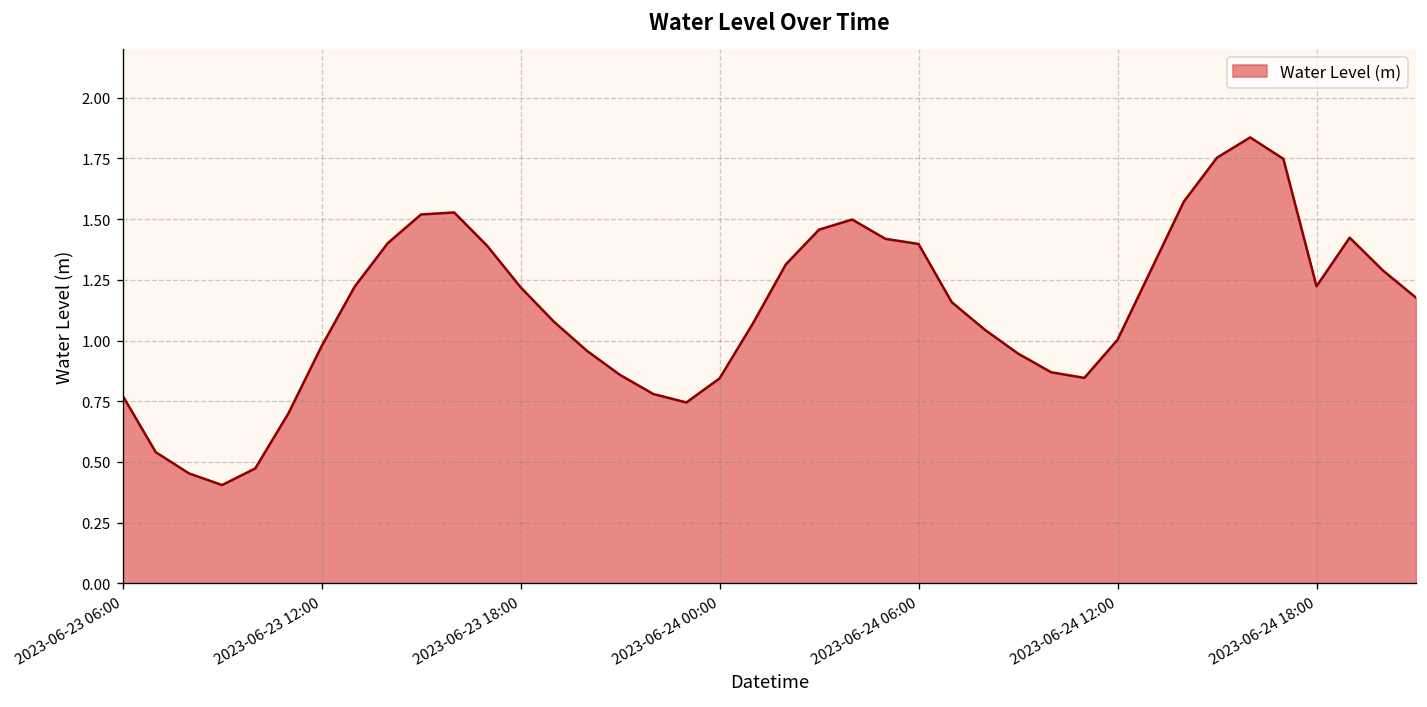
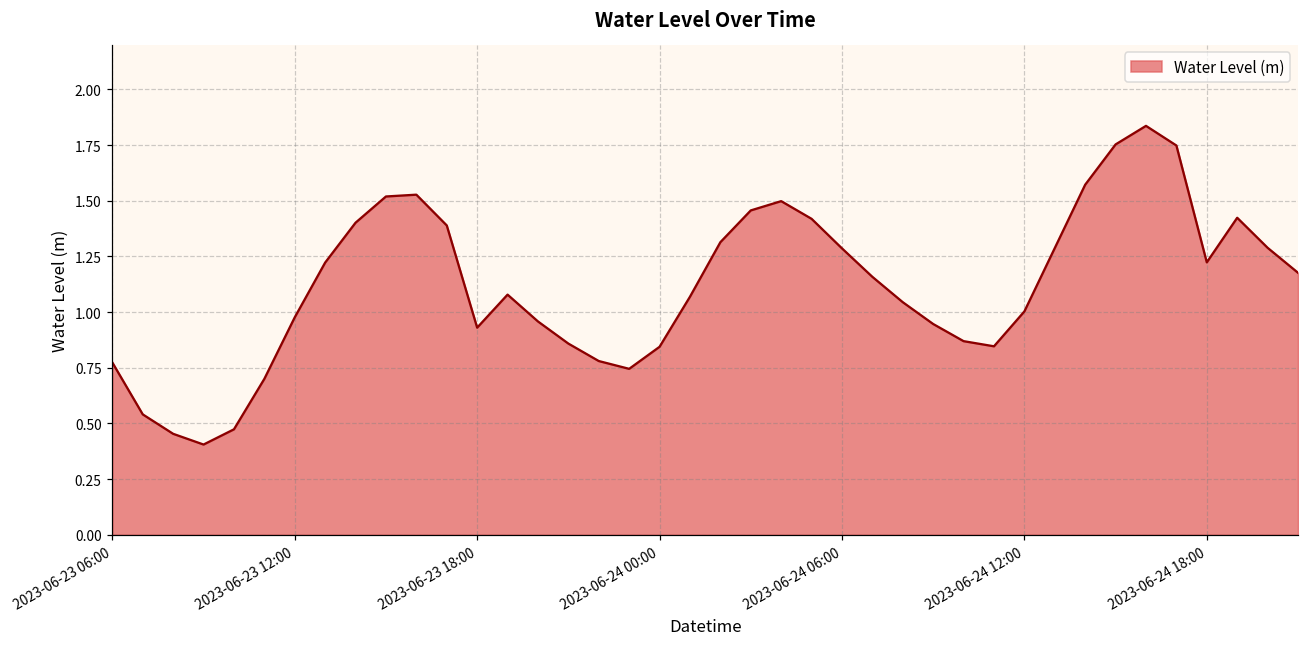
  {
    "2023-06-23 06:00": 0.77,
    "2023-06-23 12:00": 0.98,
-   "2023-06-23 18:00": 1.22,
+   "2023-06-23 18:00": 0.93,
    "2023-06-24 00:00": 0.84,
-   "2023-06-24 06:00": 1.40,
+   "2023-06-24 06:00": 1.29,
    "2023-06-24 12:00": 1.00,
    "2023-06-24 18:00": 1.22
  }
